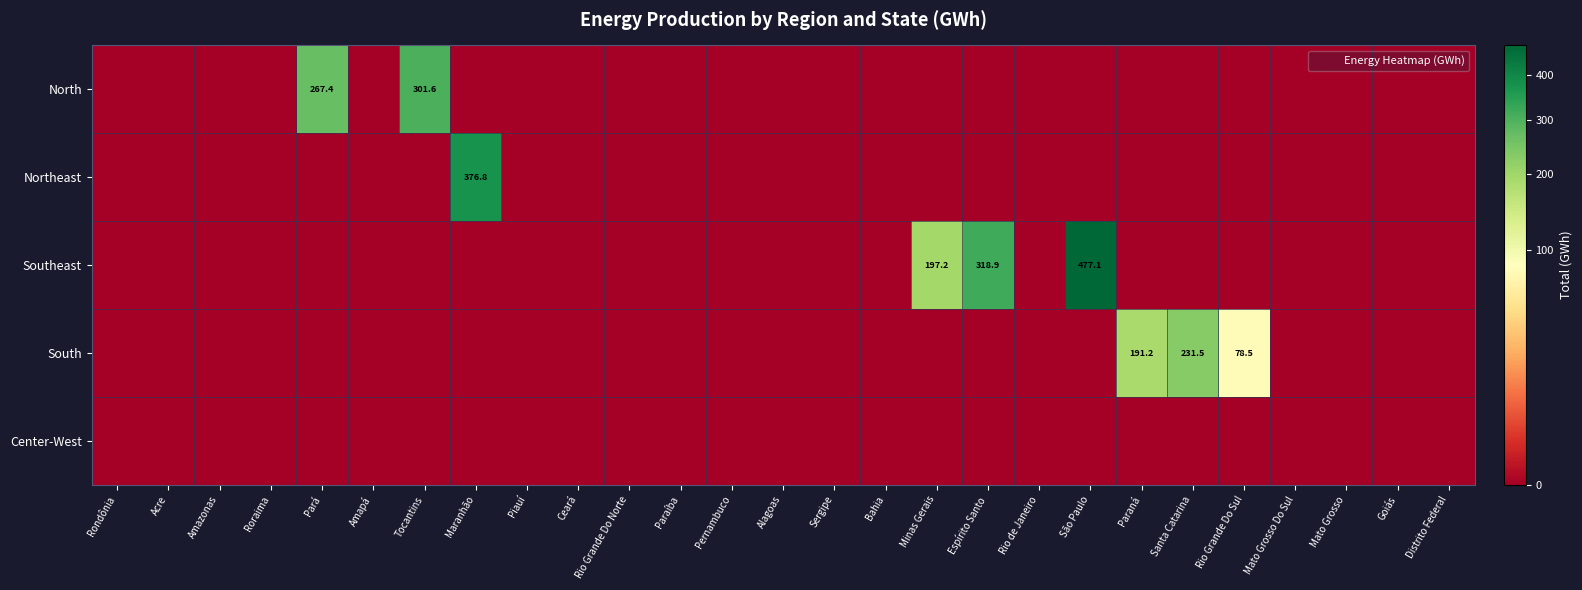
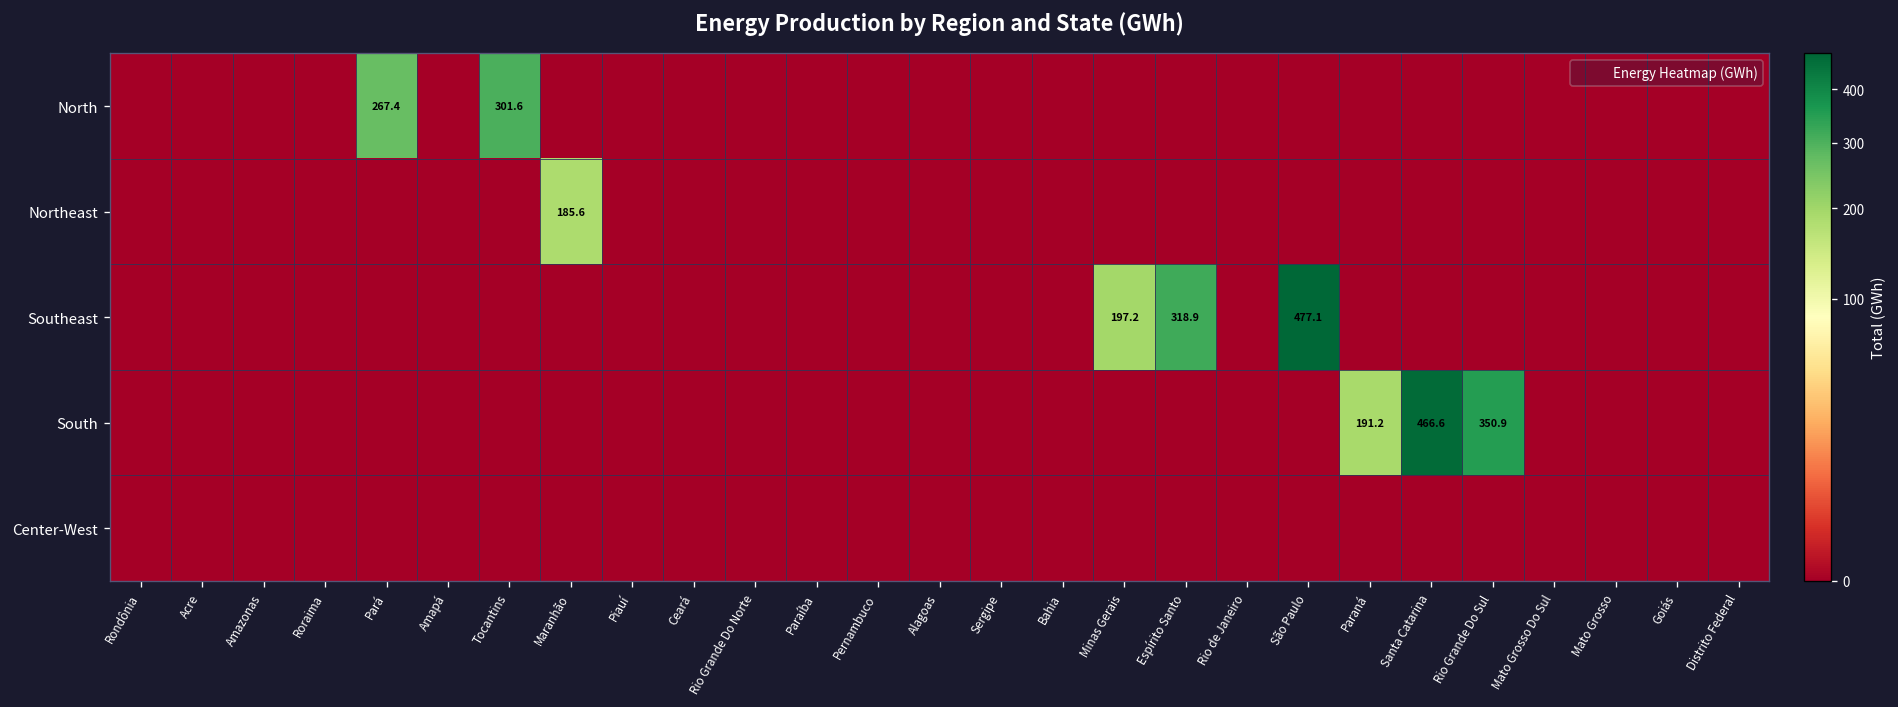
  {
    "North": {
      "Pará": 267.4,
      "Tocantins": 301.6
    },
    "Northeast": {
-     "Maranhão": 376.8
+     "Maranhão": 185.6
    },
    "Southeast": {
      "Minas Gerais": 197.2,
      "Espírito Santo": 318.9,
      "São Paulo": 477.1
    },
    "South": {
      "Paraná": 191.2,
-     "Santa Catarina": 231.5,
-     "Rio Grande Do Sul": 78.5
+     "Santa Catarina": 466.6,
+     "Rio Grande Do Sul": 350.9
    }
  }
